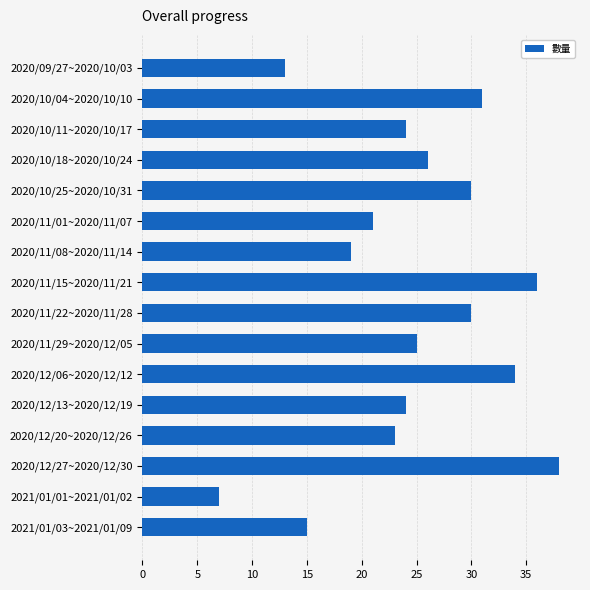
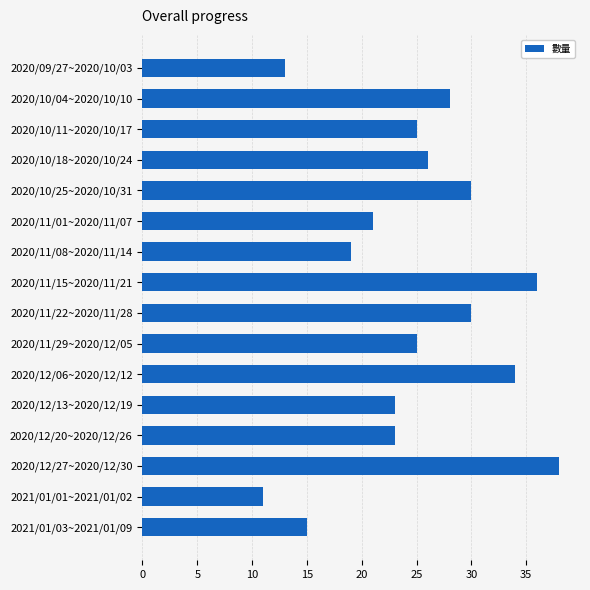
  {
    "2020/09/27~2020/10/03": 13,
-   "2020/10/04~2020/10/10": 31,
-   "2020/10/11~2020/10/17": 24,
+   "2020/10/04~2020/10/10": 28,
+   "2020/10/11~2020/10/17": 25,
    "2020/10/18~2020/10/24": 26,
    "2020/10/25~2020/10/31": 30,
    "2020/11/01~2020/11/07": 21,
    "2020/11/08~2020/11/14": 19,
    "2020/11/15~2020/11/21": 36,
    "2020/11/22~2020/11/28": 30,
    "2020/11/29~2020/12/05": 25,
    "2020/12/06~2020/12/12": 34,
-   "2020/12/13~2020/12/19": 24,
+   "2020/12/13~2020/12/19": 23,
    "2020/12/20~2020/12/26": 23,
    "2020/12/27~2020/12/30": 38,
-   "2021/01/01~2021/01/02": 7,
+   "2021/01/01~2021/01/02": 11,
    "2021/01/03~2021/01/09": 15
  }
